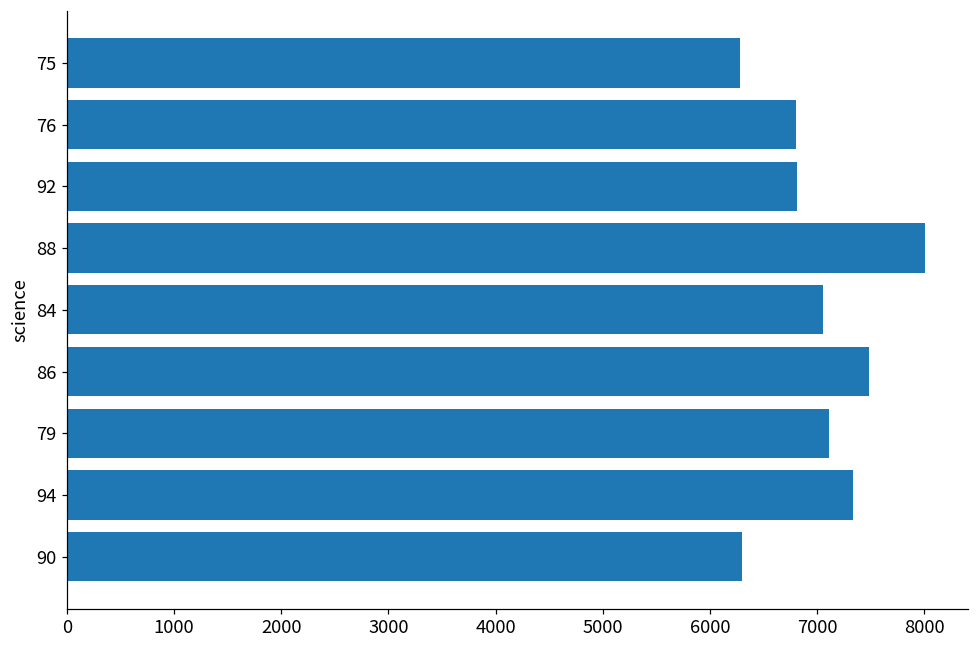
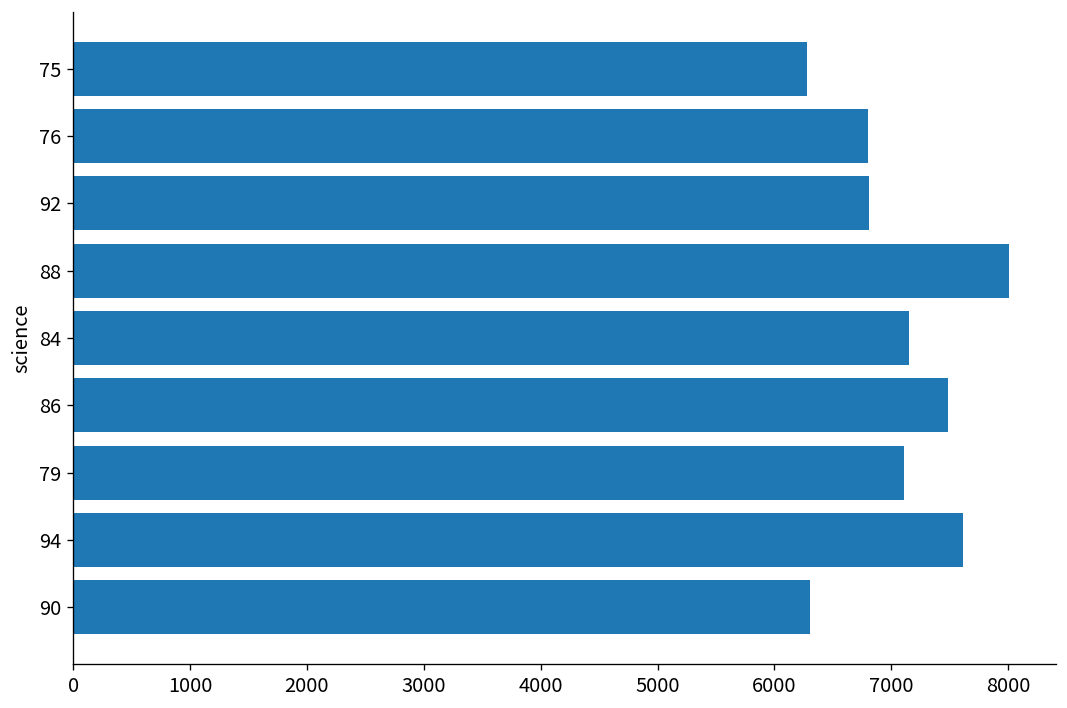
  {
    "75": 6300,
    "76": 6800,
    "92": 6800,
    "88": 8000,
-   "84": 7060,
+   "84": 7150,
    "86": 7500,
    "79": 7100,
-   "94": 7300,
+   "94": 7600,
    "90": 6300
  }
